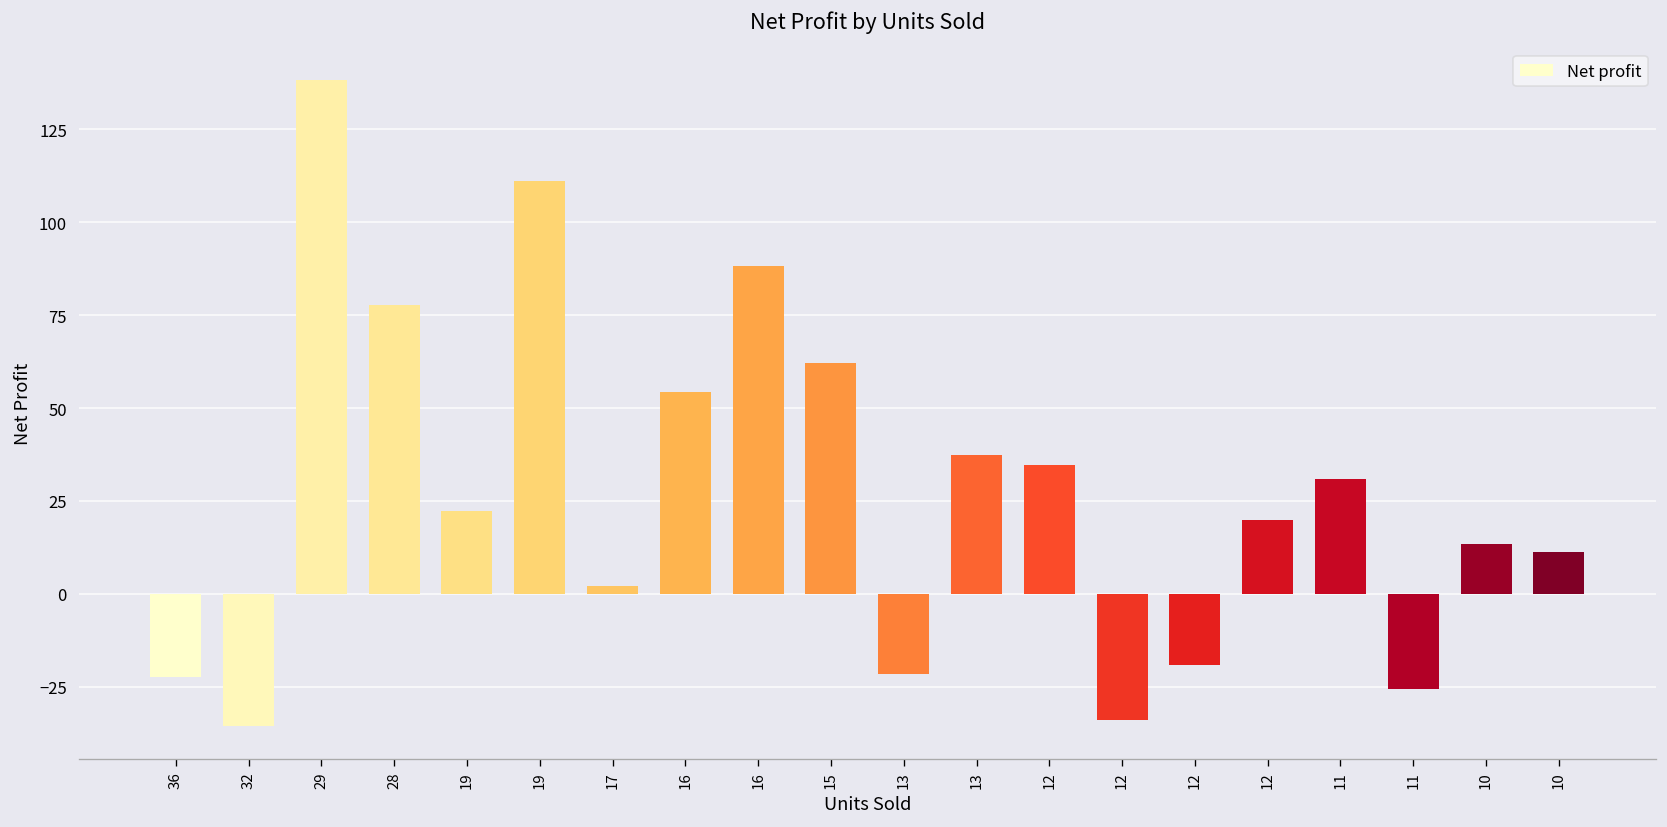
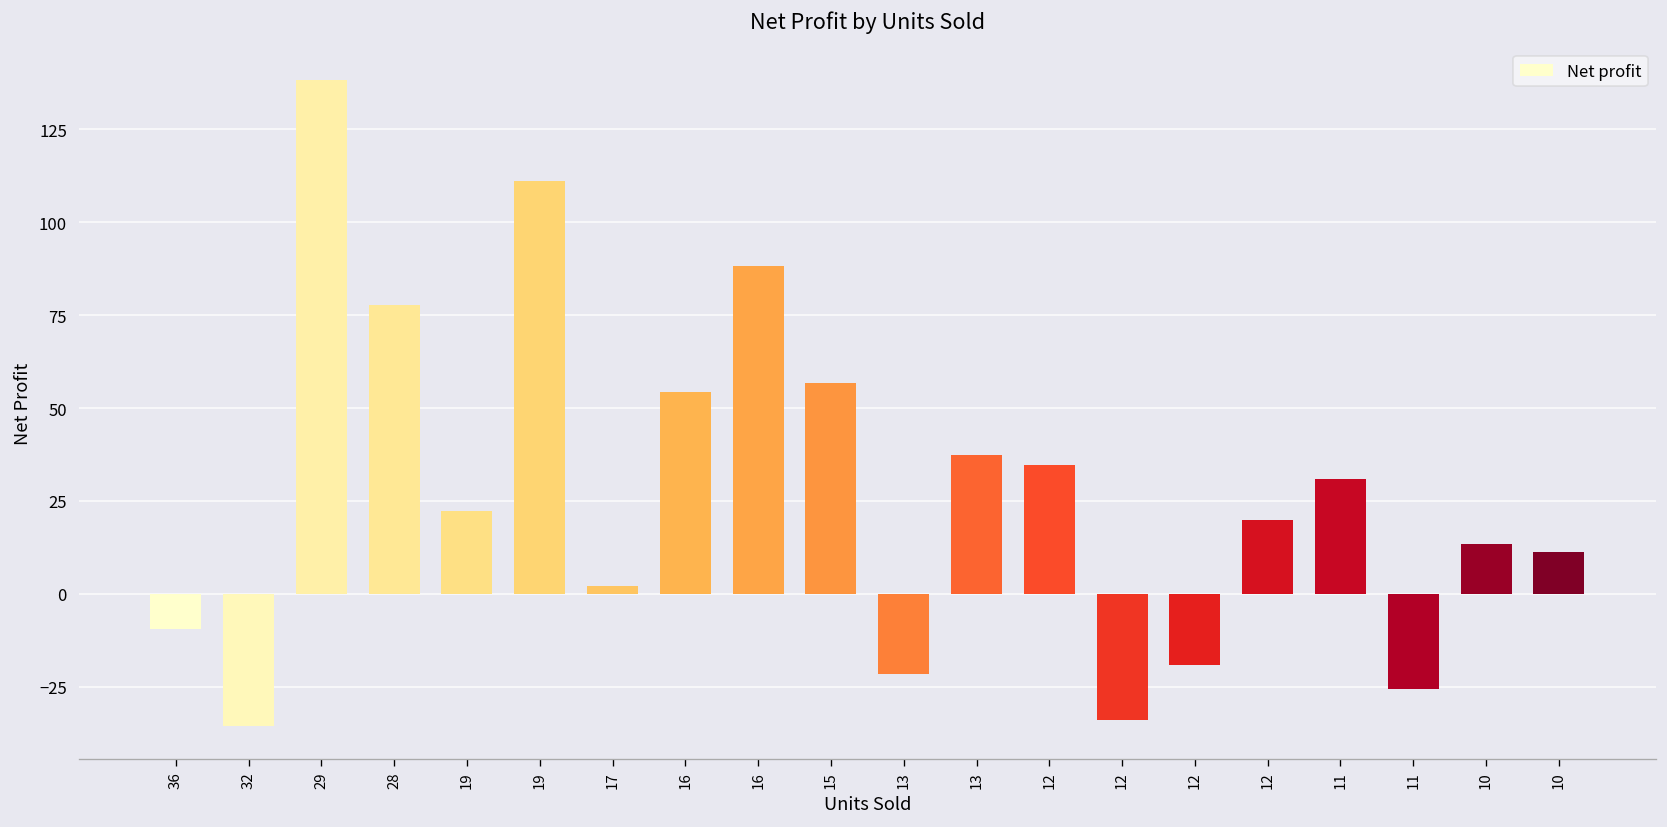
  {
-   "36": -22,
+   "36": -9,
    "32": -36,
    "29": 138,
    "28": 78,
    "17": 2,
-   "15": 62
+   "15": 57
  }
